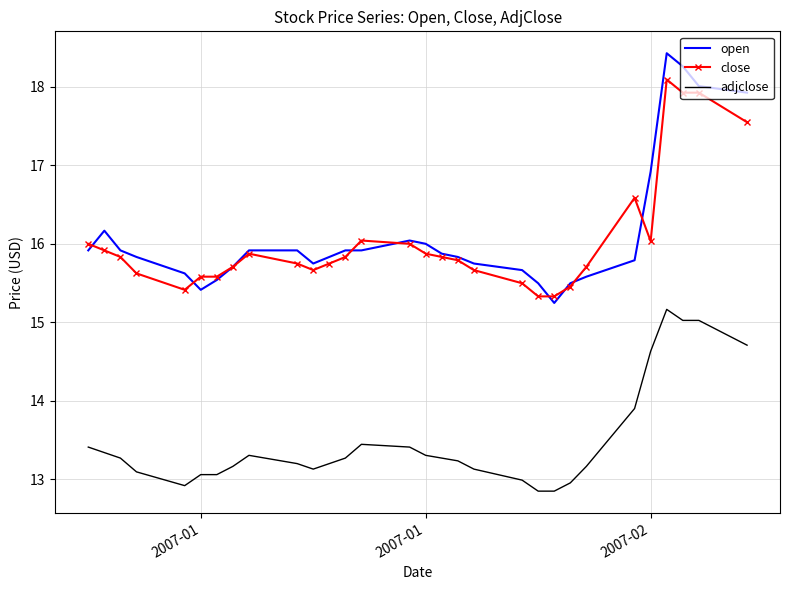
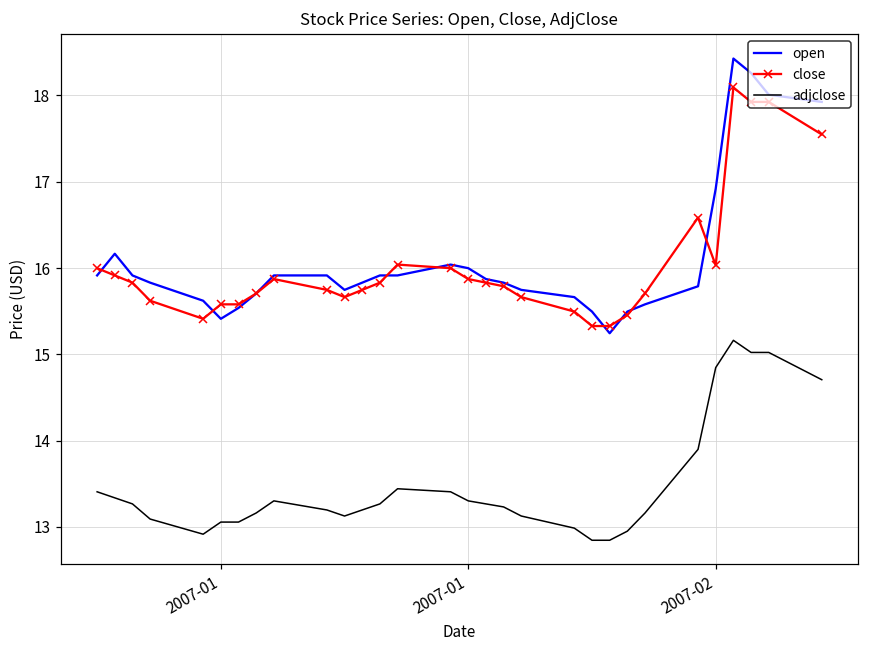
  {
    "open": {
      "2007-02": 16.9
    },
    "close": {
      "2007-02": 16.0
    },
    "adjclose": {
-     "2007-02": 14.6
+     "2007-02": 14.8
    }
  }
